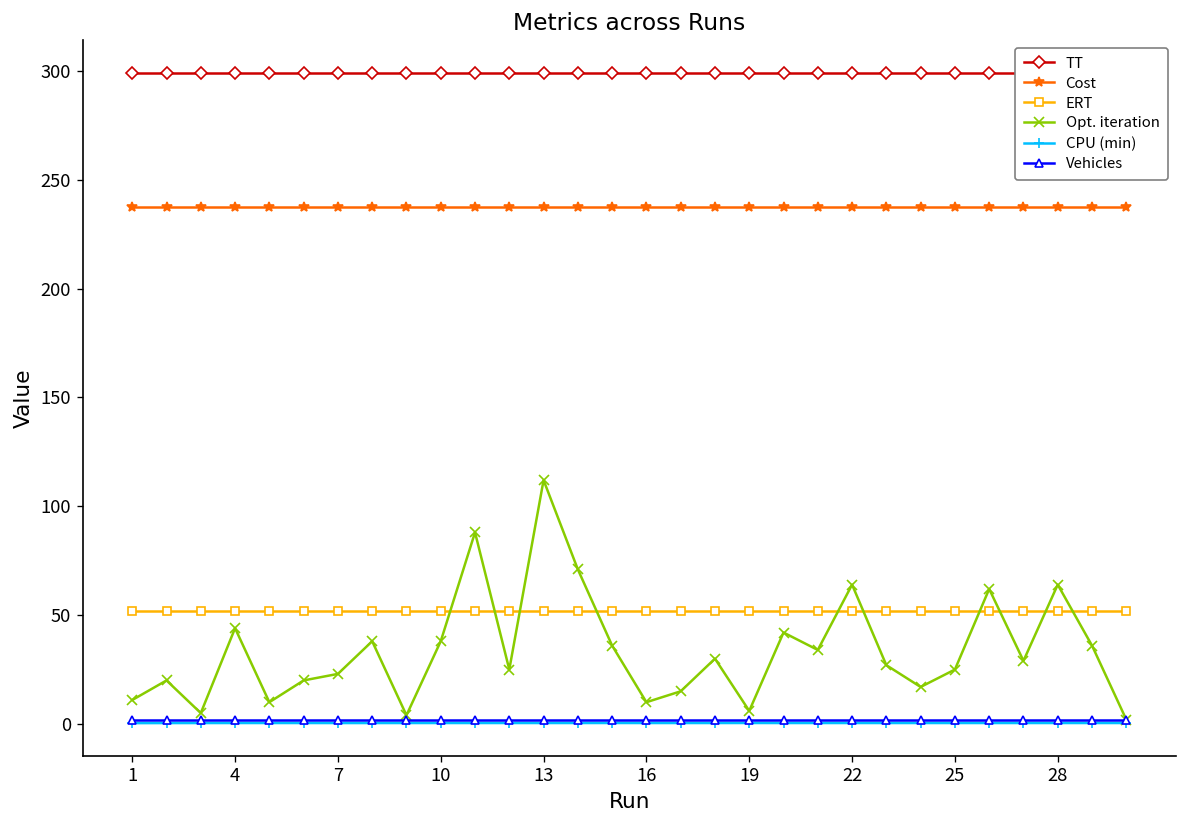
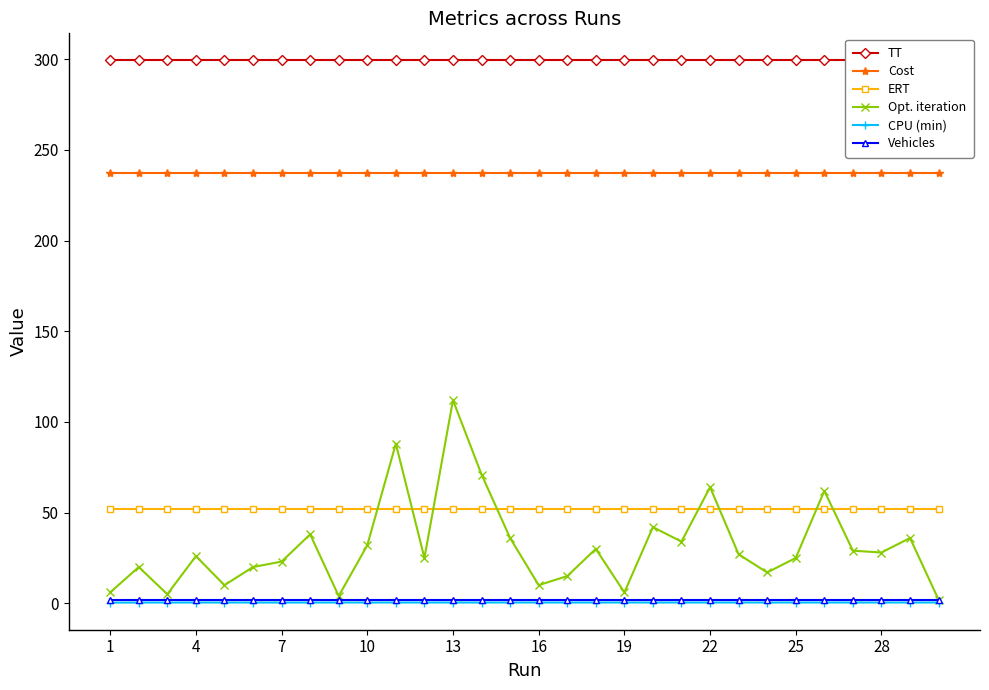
  {
    "TT": {
      "1": 299,
      "4": 299,
      "7": 299,
      "10": 299,
      "13": 299,
      "16": 299,
      "19": 299,
      "22": 299,
      "25": 299
    },
    "Cost": {
      "1": 237,
      "4": 237,
      "7": 237,
      "10": 237,
      "13": 237,
      "16": 237,
      "19": 237,
      "22": 237,
      "25": 237,
      "28": 237
    },
    "ERT": {
      "1": 52,
      "4": 52,
      "7": 52,
      "10": 52,
      "13": 52,
      "16": 52,
      "19": 52,
      "22": 52,
      "25": 52,
      "28": 52
    },
    "Opt. iteration": {
-     "1": 11,
-     "4": 44,
+     "1": 6,
+     "4": 26,
      "7": 23,
-     "10": 38,
+     "10": 32,
      "13": 112,
      "16": 10,
      "19": 6,
      "22": 64,
      "25": 25,
-     "28": 64
+     "28": 28
    },
    "CPU (min)": {
      "1": 0,
      "4": 0,
      "7": 0,
      "10": 0,
      "13": 0,
      "16": 0,
      "19": 0,
      "22": 0,
      "25": 0,
      "28": 0
    },
    "Vehicles": {
      "1": 2,
      "4": 2,
      "7": 2,
      "10": 2,
      "13": 2,
      "16": 2,
      "19": 2,
      "22": 2,
      "25": 2,
      "28": 2
    }
  }
